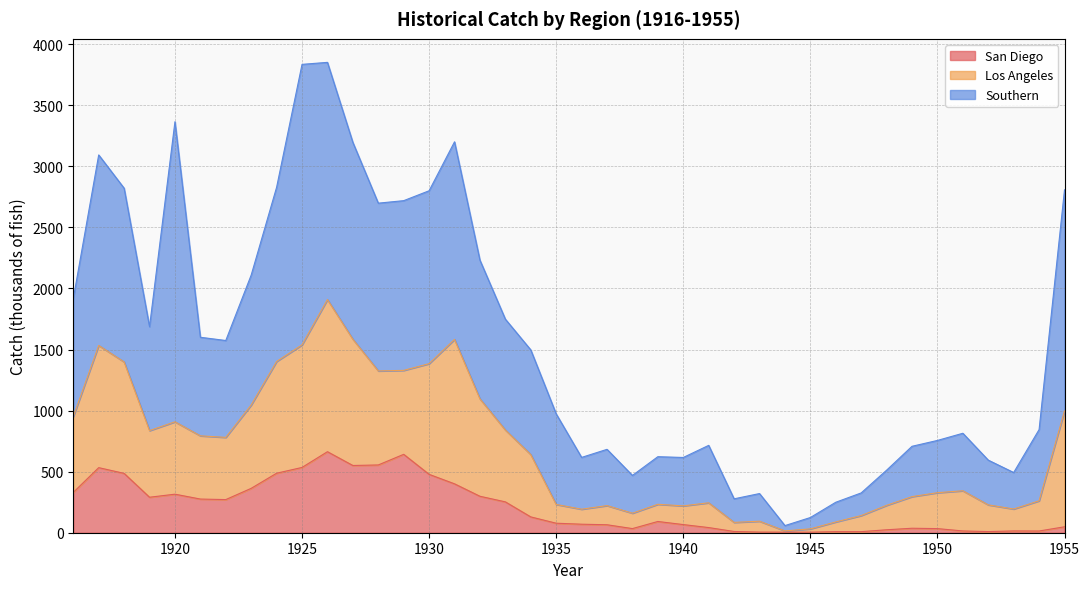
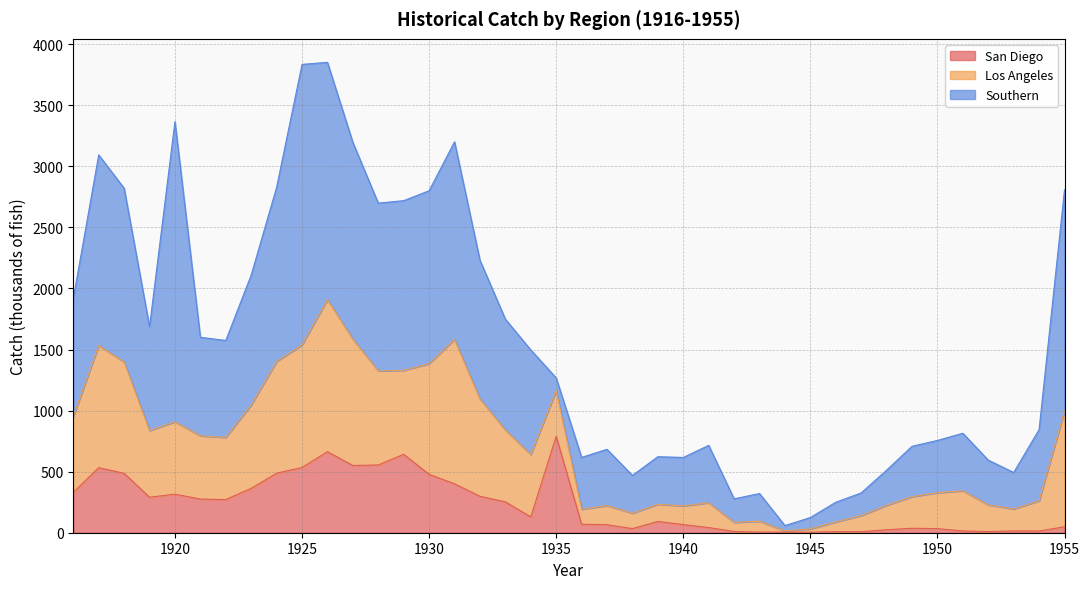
  {
    "San Diego": {
      "1920": 320,
      "1925": 530,
      "1930": 480,
-     "1935": 80,
+     "1935": 790,
      "1940": 70,
      "1945": 0,
      "1950": 30,
      "1955": 50
    },
    "Los Angeles": {
      "1920": 590,
      "1925": 1000,
      "1930": 910,
-     "1935": 150,
+     "1935": 370,
      "1940": 150,
      "1945": 30,
      "1950": 290,
      "1955": 950
    },
    "Southern": {
      "1920": 2460,
      "1925": 2300,
      "1930": 1420,
-     "1935": 740,
+     "1935": 100,
      "1940": 400,
      "1945": 90,
      "1950": 430,
      "1955": 1810
    }
  }
